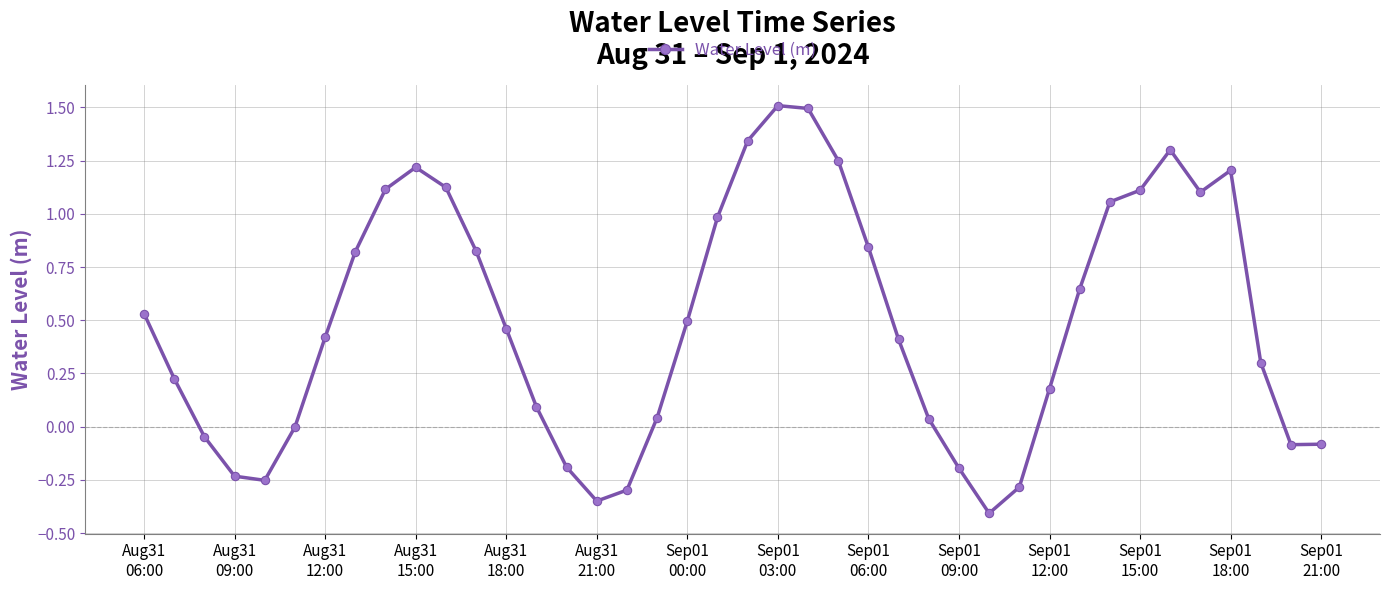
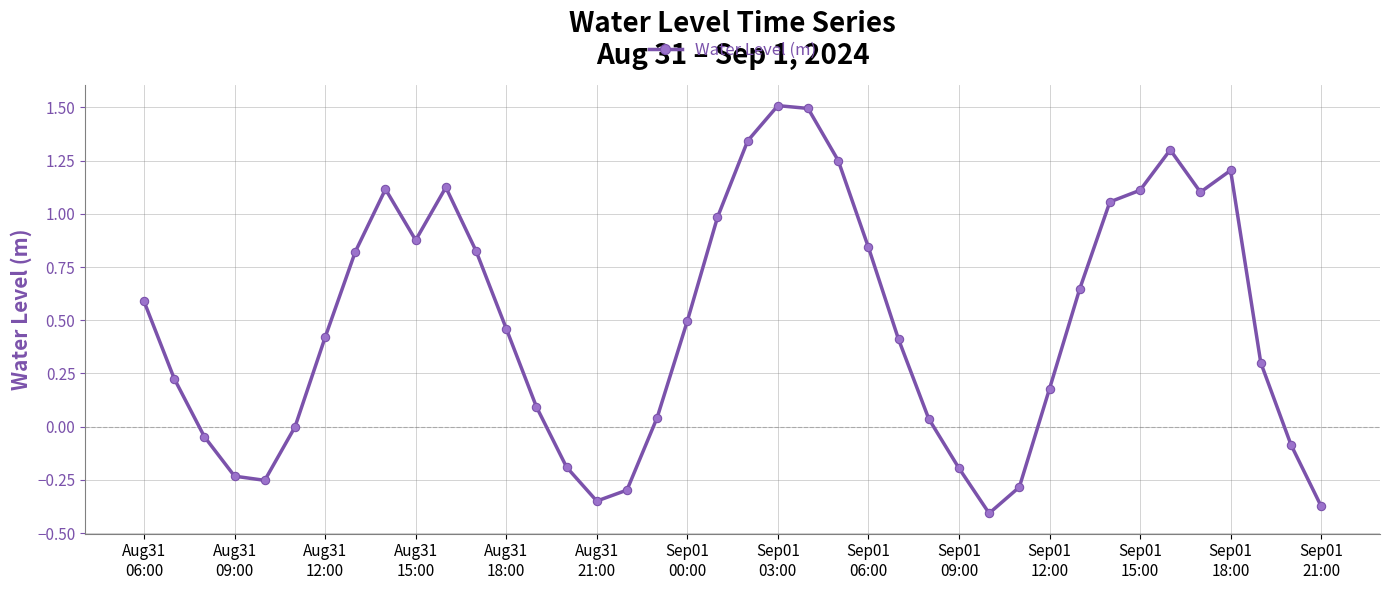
  {
-   "Aug31 06:00": 0.53,
+   "Aug31 06:00": 0.59,
    "Aug31 09:00": -0.23,
    "Aug31 12:00": 0.42,
-   "Aug31 15:00": 1.22,
+   "Aug31 15:00": 0.88,
    "Aug31 18:00": 0.46,
    "Aug31 21:00": -0.35,
    "Sep01 00:00": 0.50,
    "Sep01 03:00": 1.51,
    "Sep01 06:00": 0.84,
    "Sep01 09:00": -0.19,
    "Sep01 12:00": 0.18,
    "Sep01 15:00": 1.11,
    "Sep01 18:00": 1.20,
-   "Sep01 21:00": -0.08
+   "Sep01 21:00": -0.37
  }
